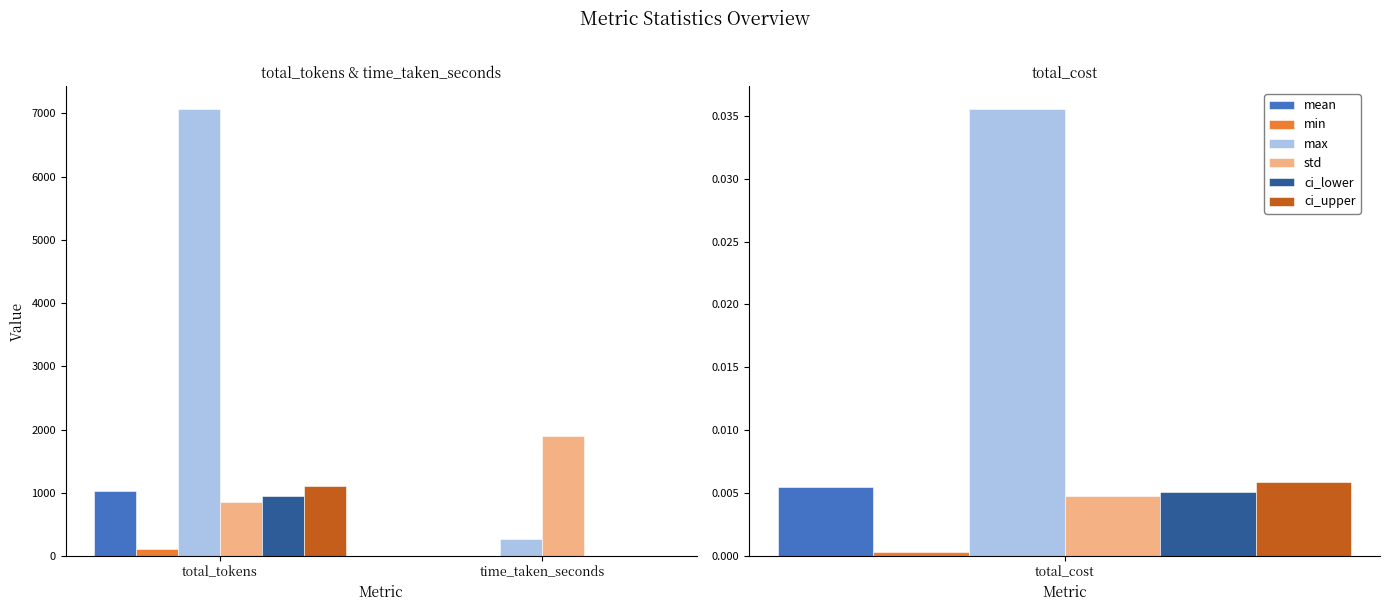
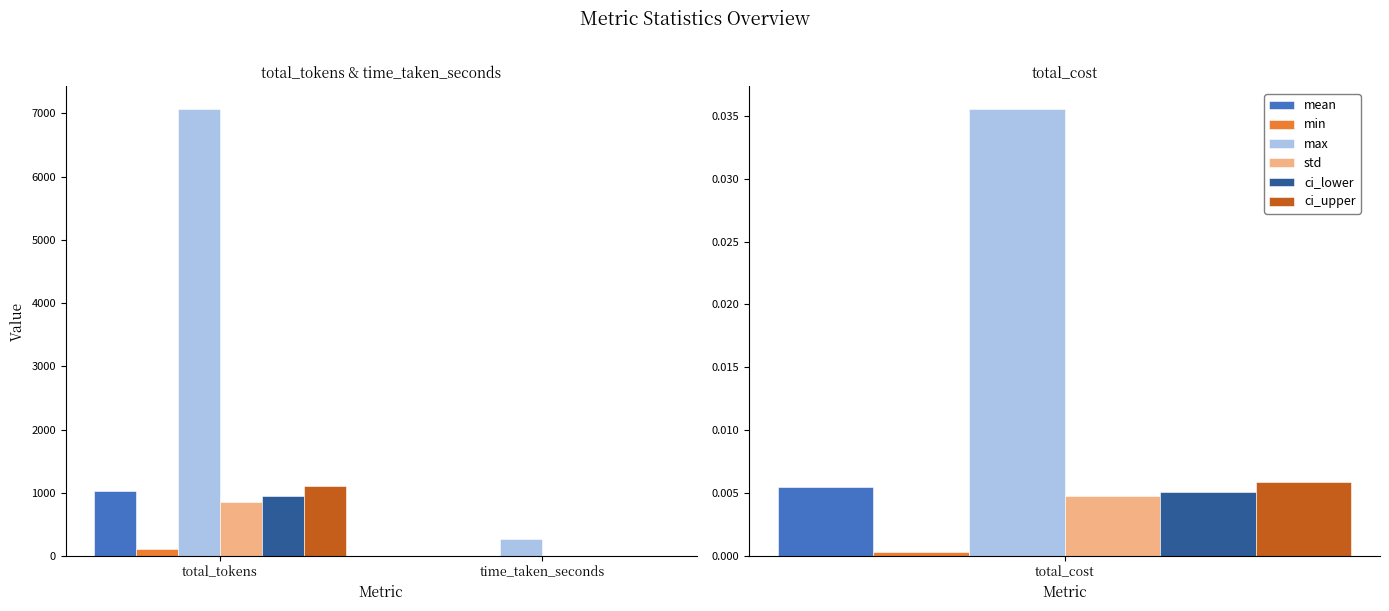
  {
    "total_tokens & time_taken_seconds": {
      "max": {
        "total_tokens": 7100,
        "time_taken_seconds": 300
      },
      "std": {
        "total_tokens": 900,
-       "time_taken_seconds": 1900
+       "time_taken_seconds": 0
      }
    }
  }
